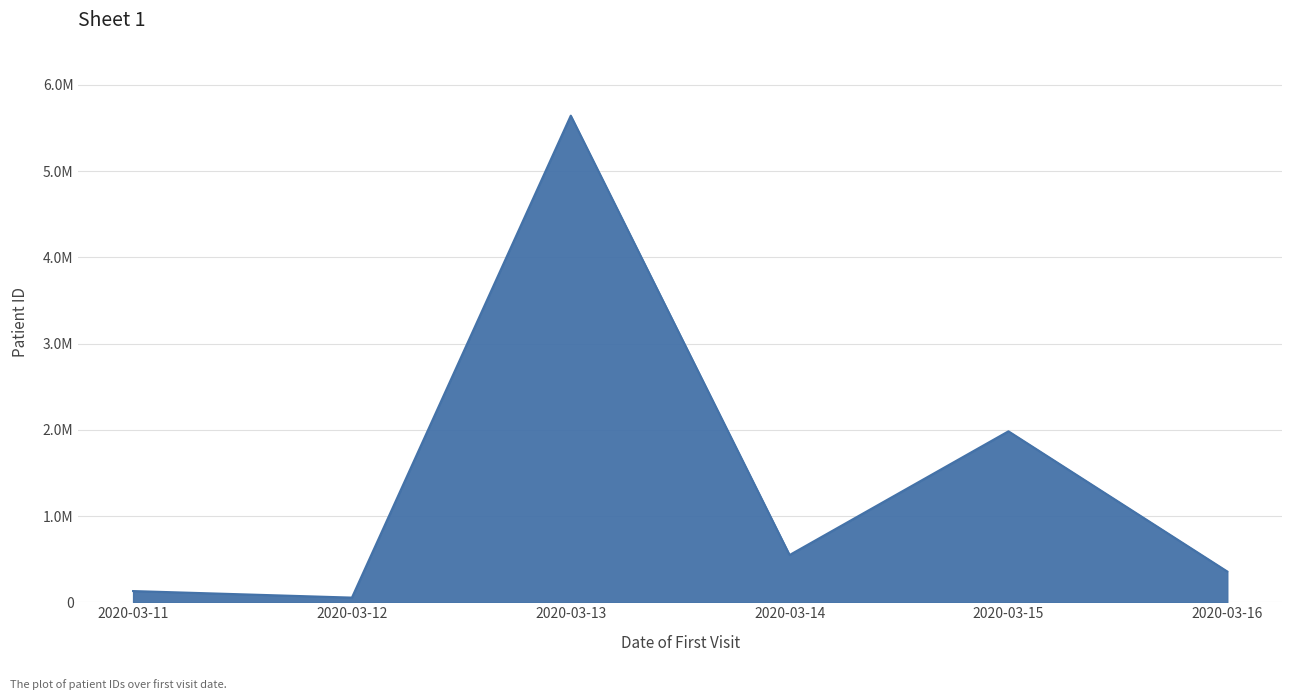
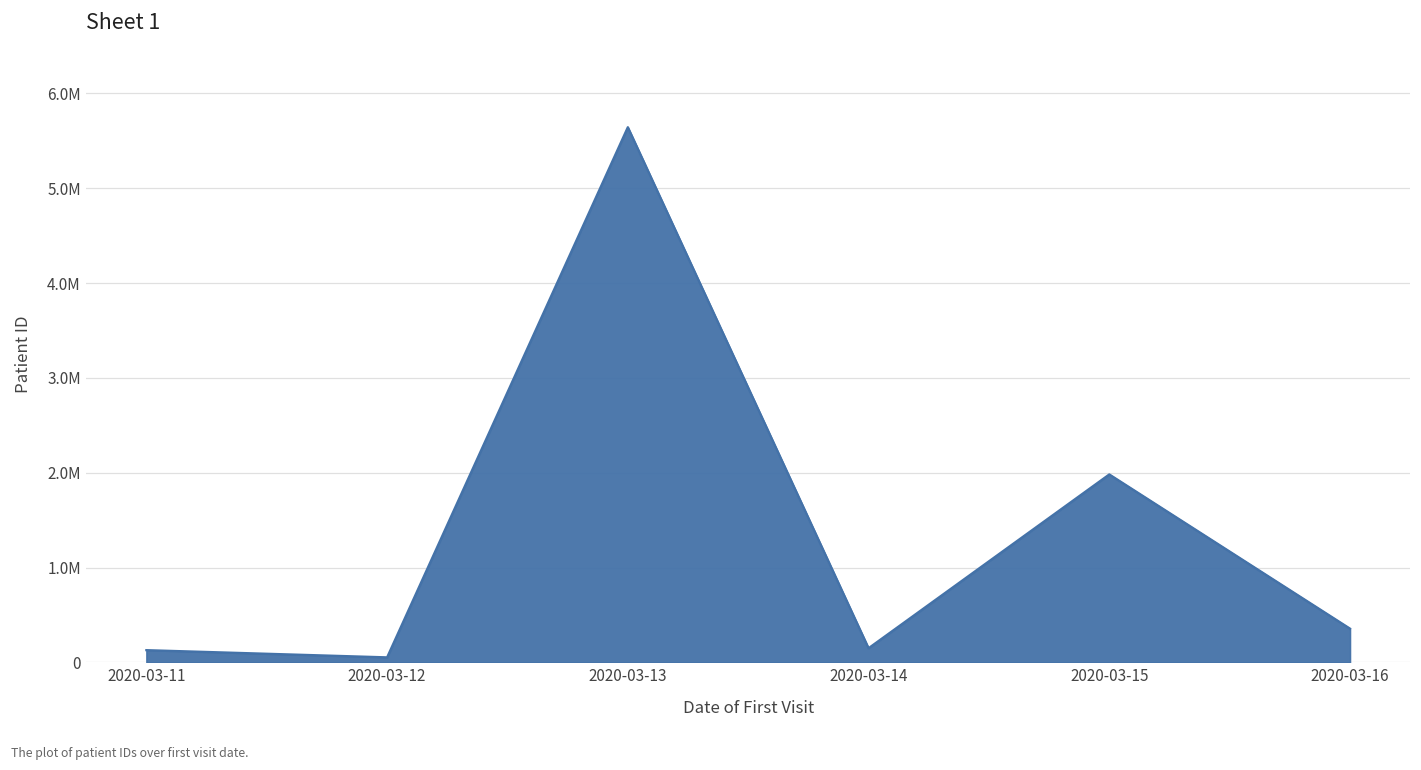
  {
    "2020-03-11": 100000,
    "2020-03-12": 100000,
    "2020-03-13": 5600000,
-   "2020-03-14": 500000,
+   "2020-03-14": 200000,
    "2020-03-15": 2000000,
    "2020-03-16": 400000
  }
